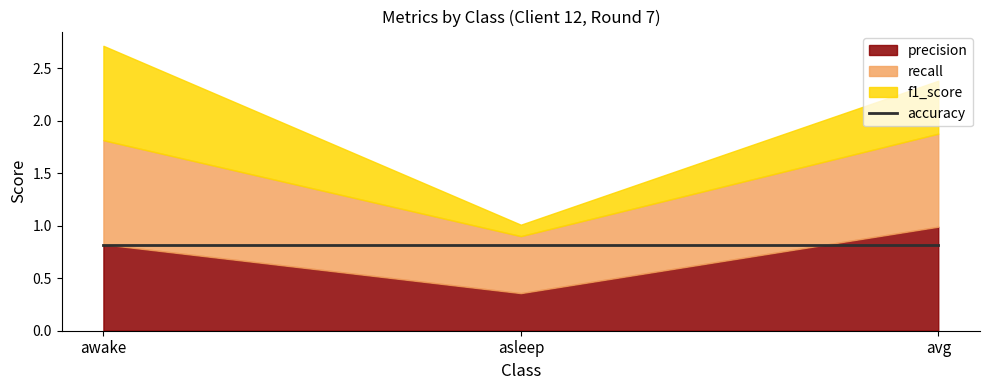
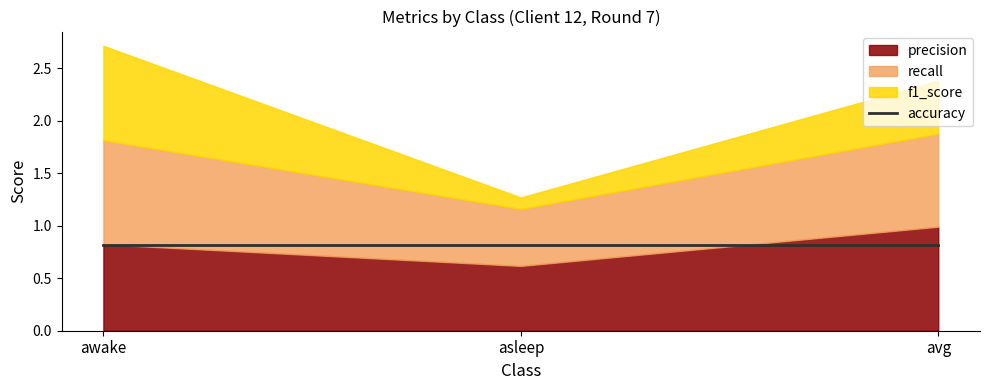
  {
    "precision": {
-     "asleep": 0.36,
+     "asleep": 0.62,
      "avg": 0.99
    },
    "accuracy": {
      "asleep": 0.82,
      "avg": 0.82
    },
    "recall": {
      "awake": 0.99,
      "asleep": 0.54,
      "avg": 0.89
    },
    "f1_score": {
      "awake": 0.90,
      "asleep": 0.11
    }
  }
